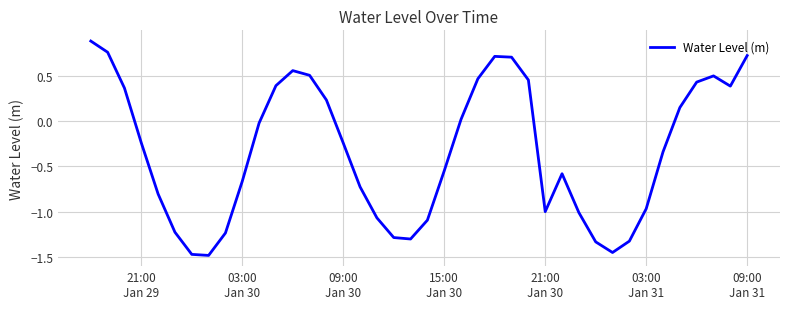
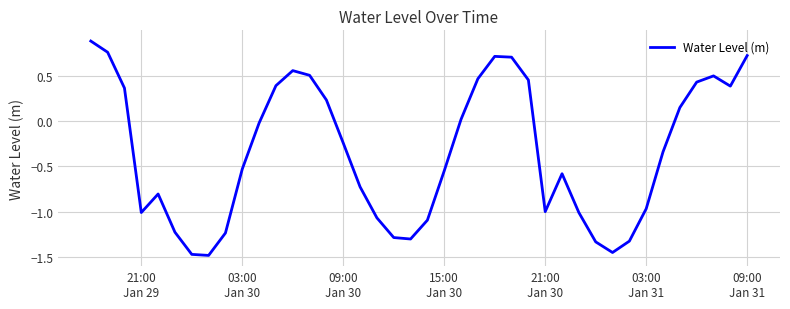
  {
-   "21:00 Jan 29": -0.2,
-   "03:00 Jan 30": -0.7,
+   "21:00 Jan 29": -1.0,
+   "03:00 Jan 30": -0.5,
    "09:00 Jan 30": -0.2,
    "15:00 Jan 30": -0.6,
    "21:00 Jan 30": -1.0,
    "03:00 Jan 31": -1.0,
    "09:00 Jan 31": 0.7
  }
